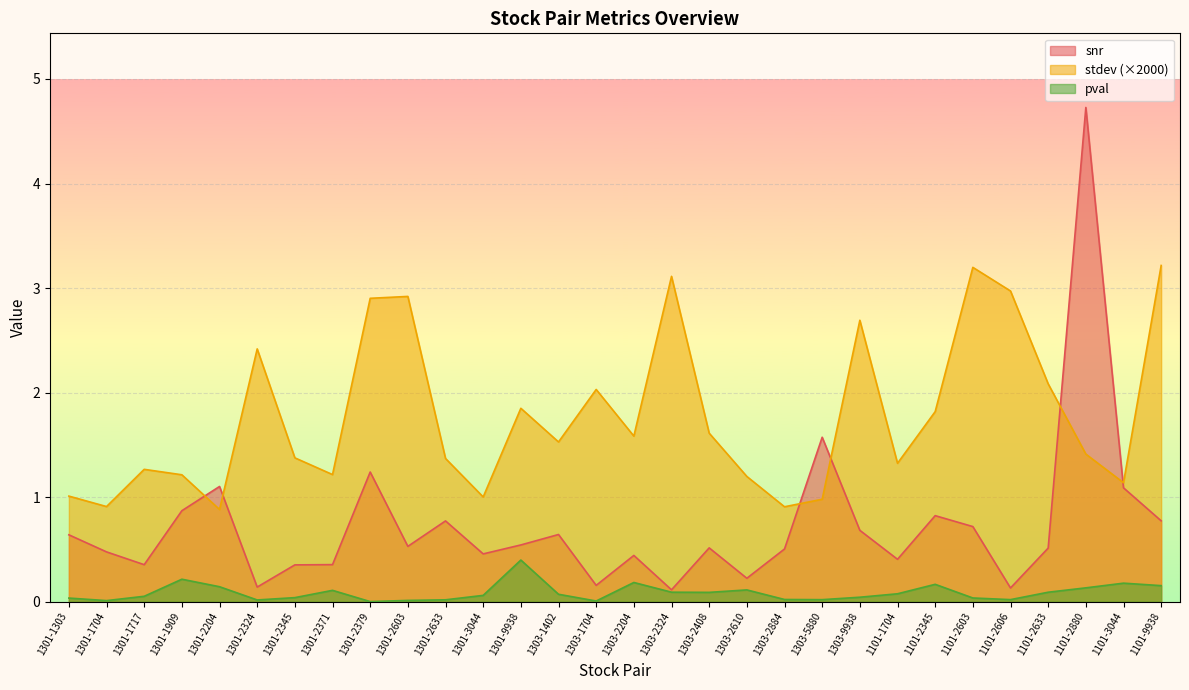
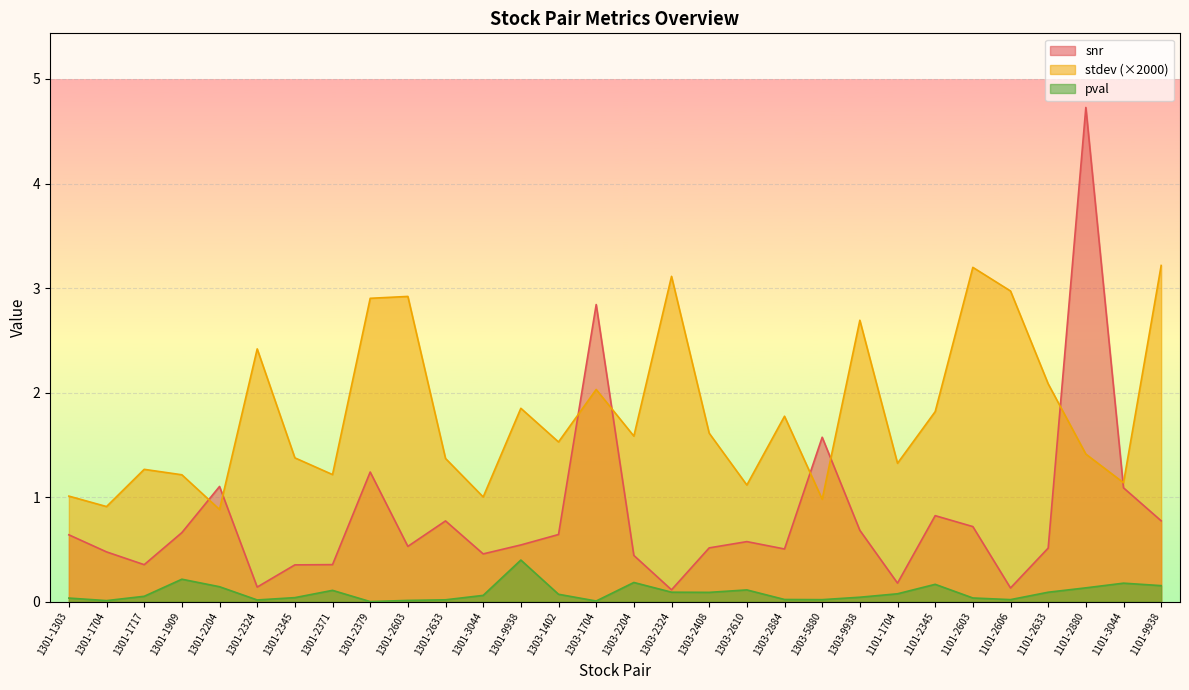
  {
    "snr": {
      "1301-1303": 0.64,
      "1301-1704": 0.48,
      "1301-1717": 0.35,
-     "1301-1909": 0.87,
+     "1301-1909": 0.66,
      "1301-2204": 1.10,
      "1301-2324": 0.14,
      "1301-2345": 0.35,
      "1301-2371": 0.35,
      "1301-2379": 1.24,
      "1301-2603": 0.53,
      "1301-2633": 0.77,
      "1301-3044": 0.46,
      "1301-9938": 0.54,
      "1303-1402": 0.64,
-     "1303-1704": 0.16,
+     "1303-1704": 2.84,
      "1303-2204": 0.44,
      "1303-2408": 0.51,
-     "1303-2610": 0.22,
+     "1303-2610": 0.57,
      "1303-2884": 0.50,
      "1303-5880": 1.57,
      "1303-9938": 0.68,
-     "1101-1704": 0.41,
+     "1101-1704": 0.18,
      "1101-2345": 0.82,
      "1101-2603": 0.72,
      "1101-2606": 0.13,
      "1101-2633": 0.51,
      "1101-2880": 4.73,
      "1101-3044": 1.09,
      "1101-9938": 0.77
    },
    "stdev (×2000)": {
      "1301-1303": 1.01,
      "1301-1704": 0.91,
      "1301-1717": 1.27,
      "1301-1909": 1.21,
      "1301-2204": 0.88,
      "1301-2324": 2.42,
      "1301-2345": 1.38,
      "1301-2371": 1.22,
      "1301-2379": 2.90,
      "1301-2603": 2.92,
      "1301-2633": 1.37,
      "1301-3044": 1.00,
      "1301-9938": 1.85,
      "1303-1402": 1.53,
      "1303-1704": 2.03,
      "1303-2204": 1.58,
      "1303-2324": 3.11,
      "1303-2408": 1.61,
-     "1303-2610": 1.20,
-     "1303-2884": 0.91,
+     "1303-2610": 1.12,
+     "1303-2884": 1.77,
      "1303-5880": 0.98,
      "1303-9938": 2.69,
      "1101-1704": 1.32,
      "1101-2345": 1.82,
      "1101-2603": 3.20,
      "1101-2606": 2.97,
      "1101-2633": 2.08,
      "1101-2880": 1.41,
      "1101-3044": 1.14,
      "1101-9938": 3.22
    },
    "pval": {
      "1301-1303": 0.03,
      "1301-1704": 0.01,
      "1301-1717": 0.05,
      "1301-1909": 0.22,
      "1301-2204": 0.14,
      "1301-2324": 0.02,
      "1301-2345": 0.04,
      "1301-2371": 0.11,
      "1301-2379": 0.00,
      "1301-2603": 0.01,
      "1301-2633": 0.02,
      "1301-3044": 0.06,
      "1301-9938": 0.40,
      "1303-1402": 0.07,
      "1303-1704": 0.01,
      "1303-2204": 0.18,
      "1303-2408": 0.09,
      "1303-2610": 0.11,
      "1303-2884": 0.02,
      "1303-5880": 0.02,
      "1303-9938": 0.04,
      "1101-1704": 0.08,
      "1101-2345": 0.17,
      "1101-2603": 0.04,
      "1101-2606": 0.02,
      "1101-2633": 0.09,
      "1101-2880": 0.13,
      "1101-3044": 0.18,
      "1101-9938": 0.15
    }
  }
